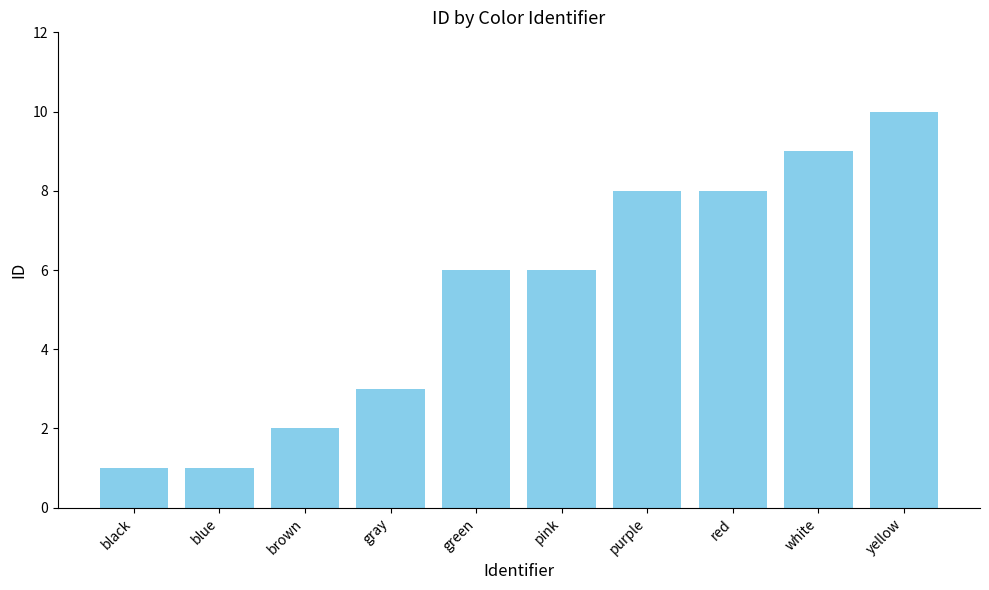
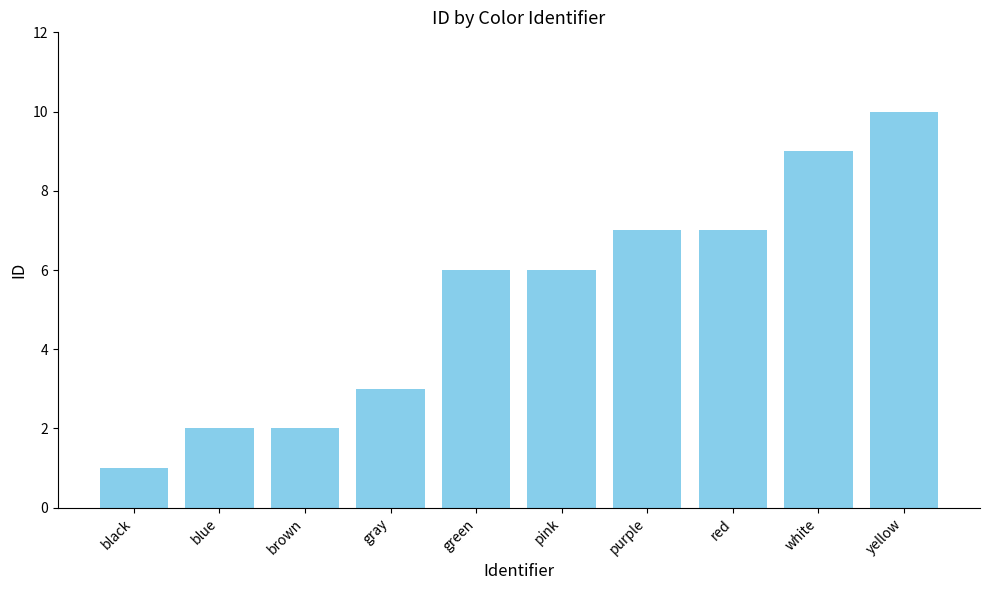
  {
    "black": 1,
-   "blue": 1,
+   "blue": 2,
    "brown": 2,
    "gray": 3,
    "green": 6,
    "pink": 6,
-   "purple": 8,
-   "red": 8,
+   "purple": 7,
+   "red": 7,
    "white": 9,
    "yellow": 10
  }
